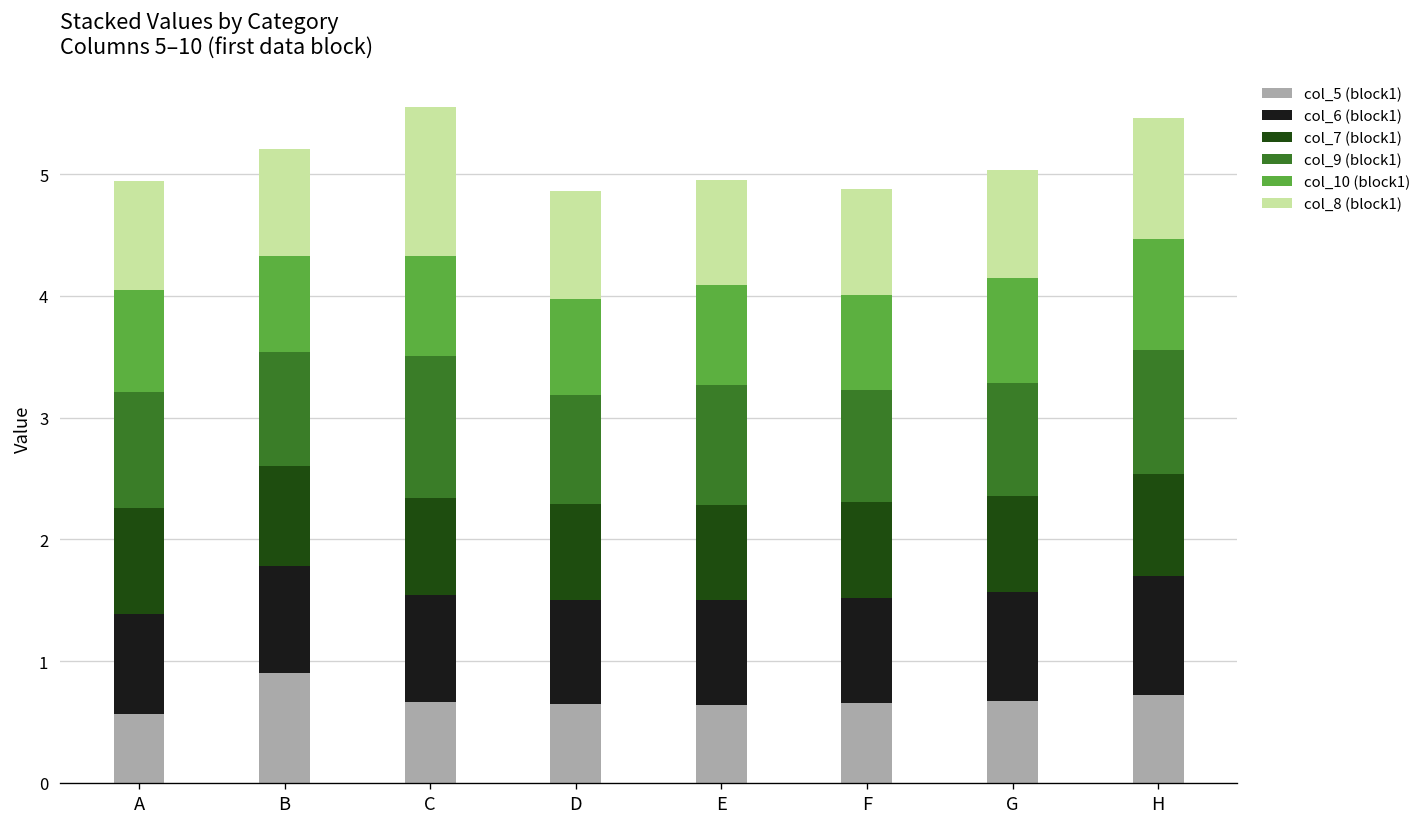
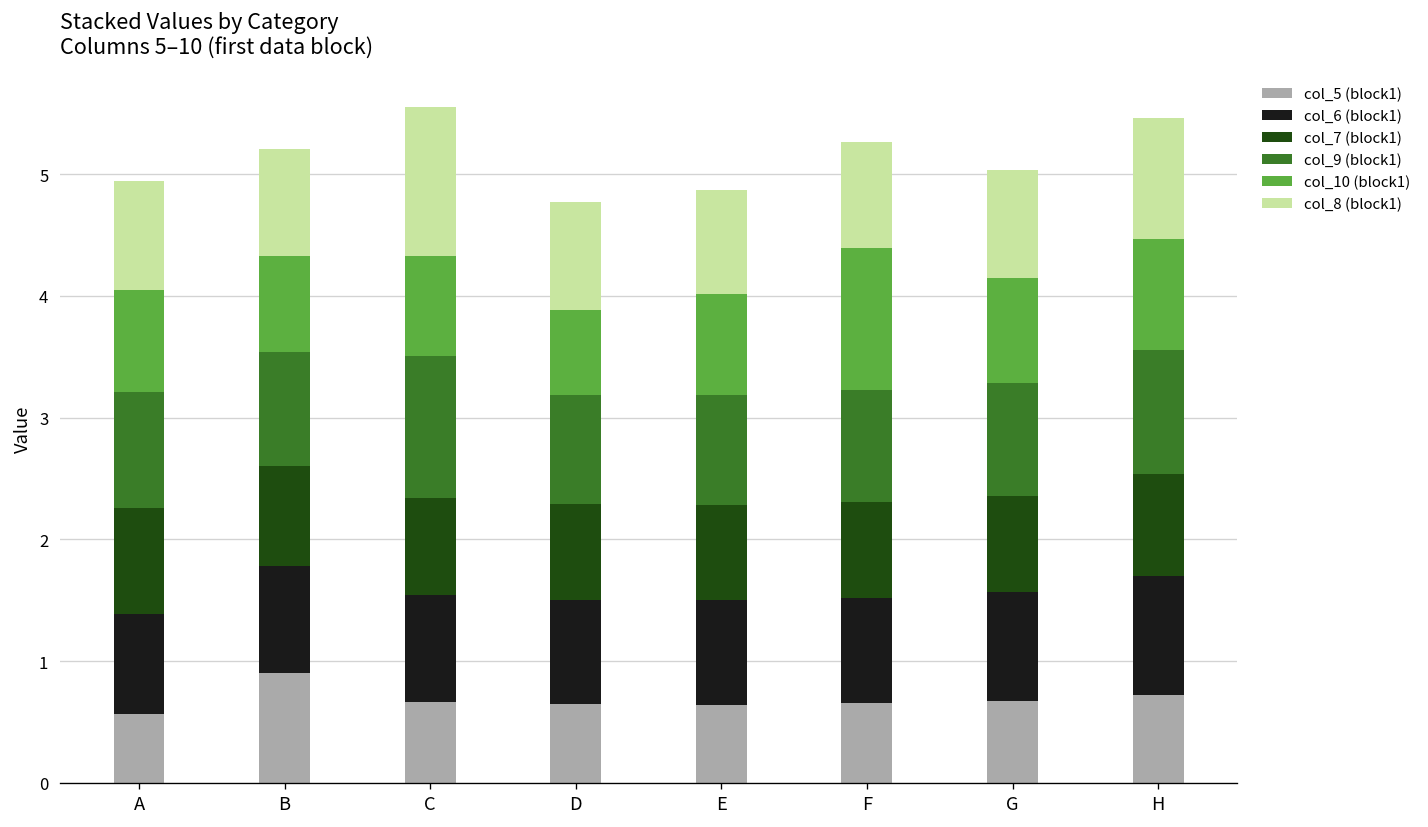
  {
    "col_5 (block1)": {
      "A": 0.57,
      "B": 0.91,
      "C": 0.66,
      "D": 0.65,
      "E": 0.64,
      "F": 0.66,
      "G": 0.67,
      "H": 0.72
    },
    "col_9 (block1)": {
      "A": 0.95,
      "B": 0.93,
      "C": 1.16,
      "D": 0.90,
-     "E": 0.98,
+     "E": 0.91,
      "F": 0.92,
      "G": 0.93,
      "H": 1.01
    },
    "col_10 (block1)": {
      "A": 0.83,
      "B": 0.79,
      "C": 0.82,
-     "D": 0.79,
+     "D": 0.70,
      "E": 0.82,
-     "F": 0.77,
+     "F": 1.16,
      "G": 0.86,
      "H": 0.92
    },
    "col_8 (block1)": {
      "A": 0.90,
      "B": 0.88,
      "C": 1.23,
      "D": 0.88,
      "E": 0.86,
      "F": 0.87,
      "G": 0.89,
      "H": 1.00
    }
  }
